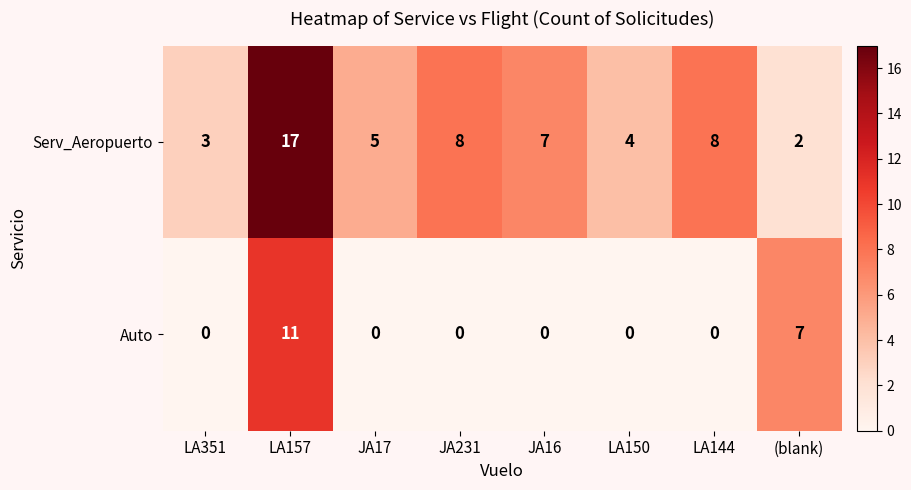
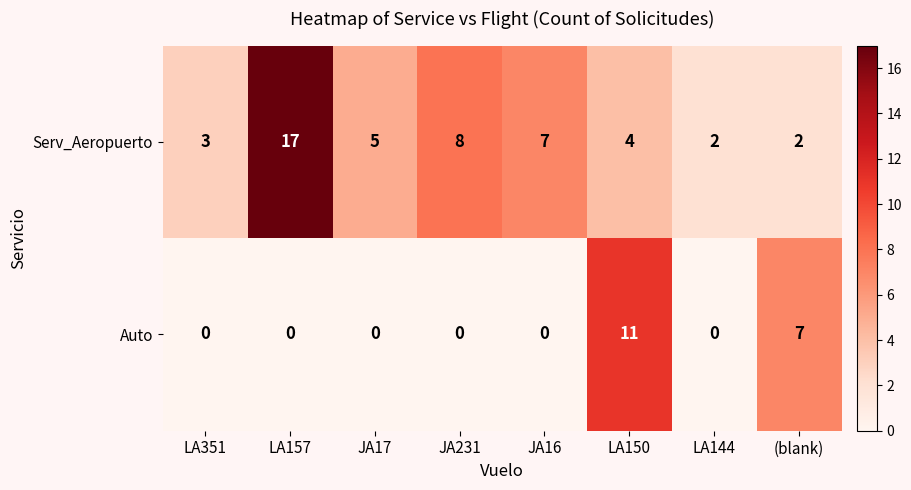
  {
    "Serv_Aeropuerto": {
      "LA351": 3,
      "LA157": 17,
      "JA17": 5,
      "JA231": 8,
      "JA16": 7,
      "LA150": 4,
-     "LA144": 8,
+     "LA144": 2,
      "(blank)": 2
    },
    "Auto": {
      "LA351": 0,
-     "LA157": 11,
+     "LA157": 0,
      "JA17": 0,
      "JA231": 0,
      "JA16": 0,
-     "LA150": 0,
+     "LA150": 11,
      "LA144": 0,
      "(blank)": 7
    }
  }
